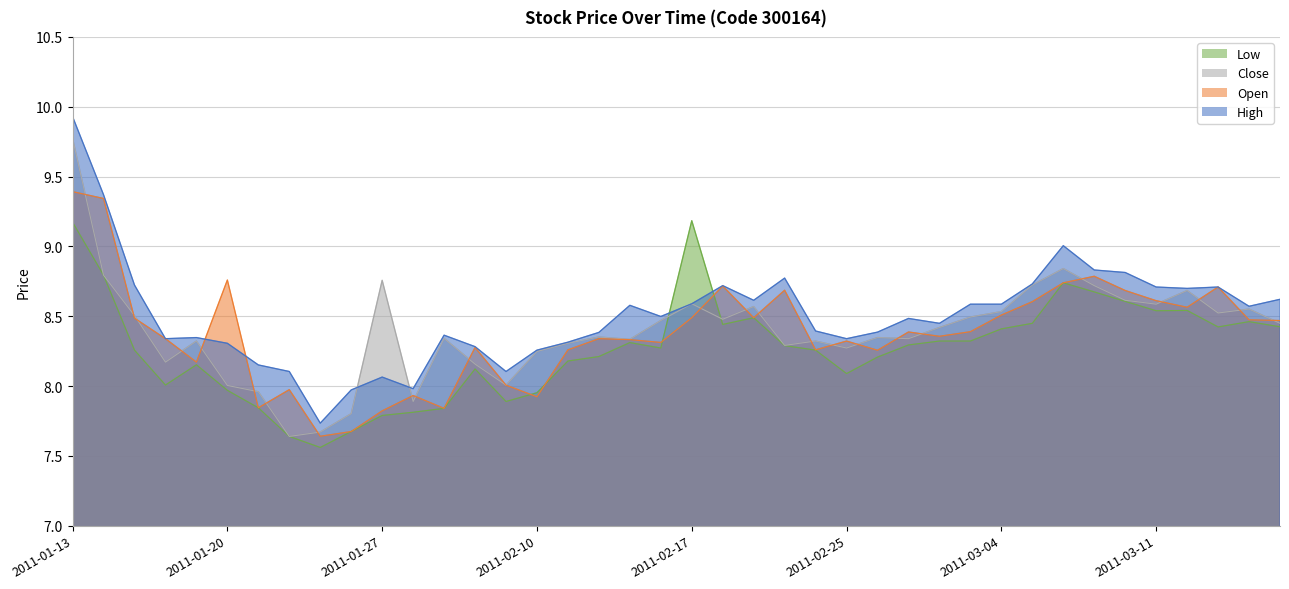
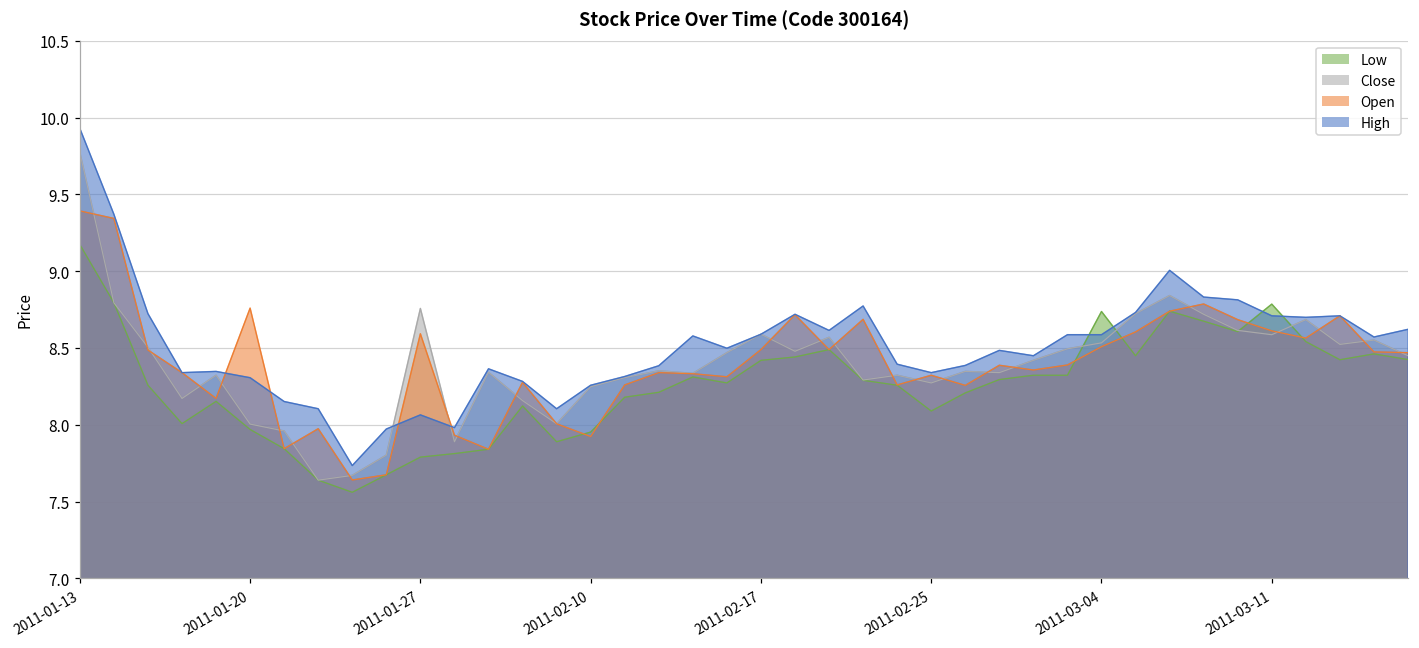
  {
    "Low": {
      "2011-01-13": 9.17,
      "2011-01-20": 7.97,
      "2011-01-27": 7.79,
      "2011-02-10": 7.95,
-     "2011-02-17": 9.18,
+     "2011-02-17": 8.42,
      "2011-02-25": 8.09,
-     "2011-03-04": 8.41,
-     "2011-03-11": 8.54
+     "2011-03-04": 8.74,
+     "2011-03-11": 8.79
    },
    "Close": {
      "2011-01-13": 9.77,
      "2011-01-20": 8.00,
      "2011-01-27": 8.76,
      "2011-02-25": 8.27,
      "2011-03-04": 8.53,
      "2011-03-11": 8.59
    },
    "Open": {
      "2011-01-13": 9.39,
      "2011-01-20": 8.76,
-     "2011-01-27": 7.82,
+     "2011-01-27": 8.59,
      "2011-02-10": 7.92,
      "2011-02-17": 8.49,
      "2011-03-04": 8.51,
      "2011-03-11": 8.61
    },
    "High": {
      "2011-01-13": 9.93,
      "2011-01-20": 8.31,
      "2011-01-27": 8.06,
      "2011-03-04": 8.59,
      "2011-03-11": 8.71
    }
  }
